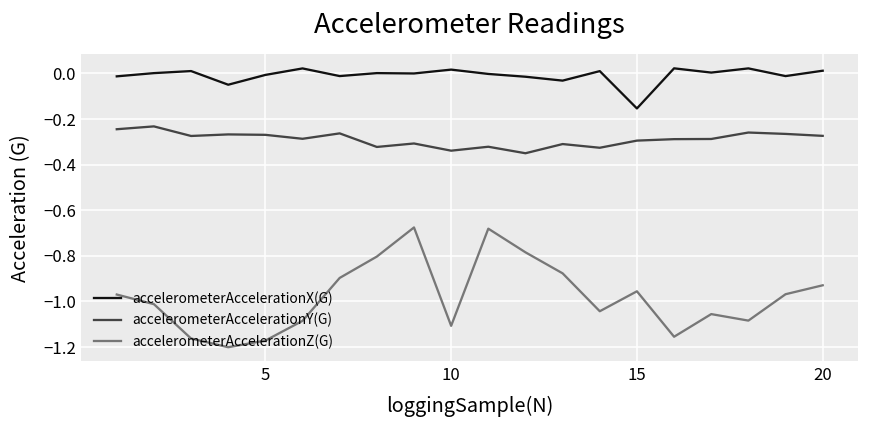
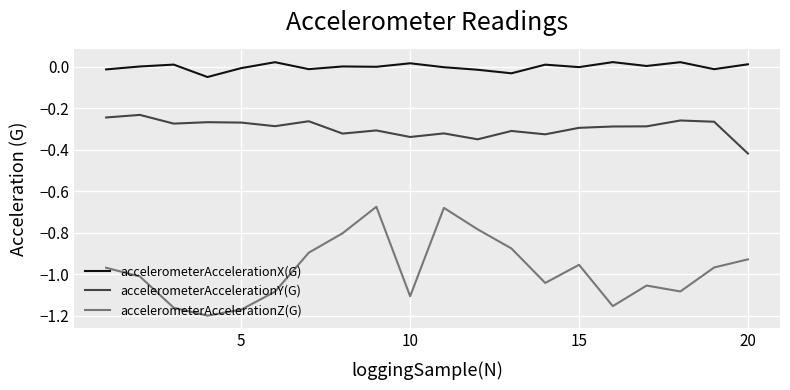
  {
    "accelerometerAccelerationX(G)": {
      "5": -0.01,
      "10": 0.02,
-     "15": -0.15,
+     "15": 0.00,
      "20": 0.01
    },
    "accelerometerAccelerationY(G)": {
      "5": -0.27,
      "10": -0.34,
      "15": -0.29,
-     "20": -0.27
+     "20": -0.42
    },
    "accelerometerAccelerationZ(G)": {
      "5": -1.17,
      "10": -1.11,
      "15": -0.96,
      "20": -0.93
    }
  }
